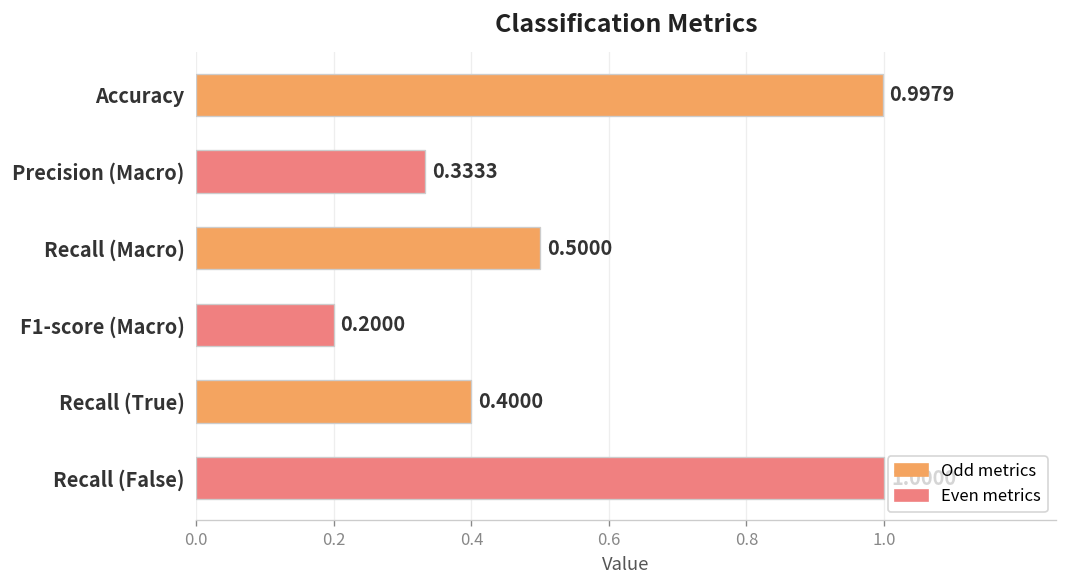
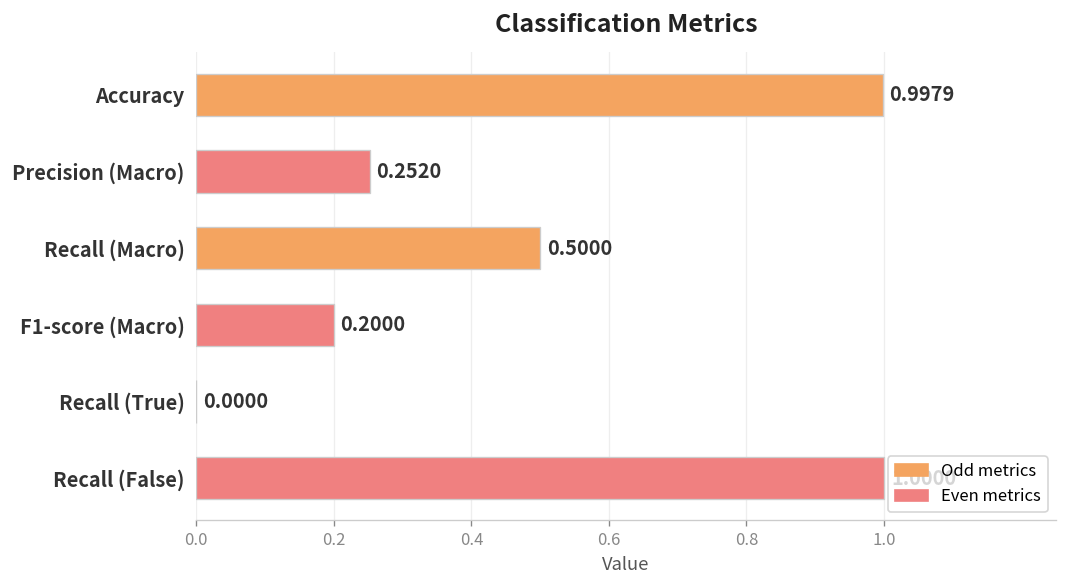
  {
    "Accuracy": 0.9979,
-   "Precision (Macro)": 0.3333,
+   "Precision (Macro)": 0.2520,
    "Recall (Macro)": 0.5000,
    "F1-score (Macro)": 0.2000,
-   "Recall (True)": 0.4000
+   "Recall (True)": 0.0000
  }
